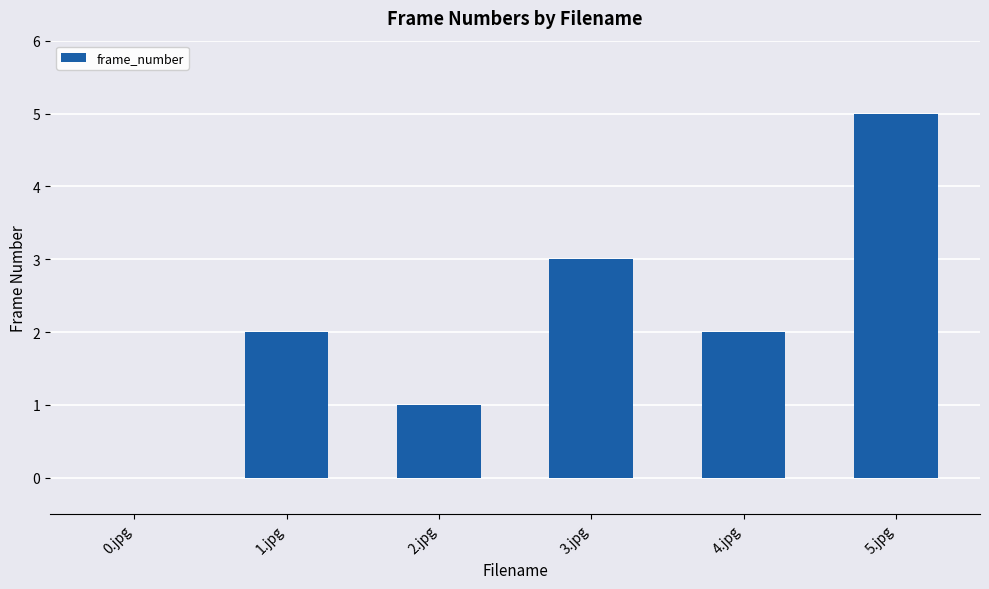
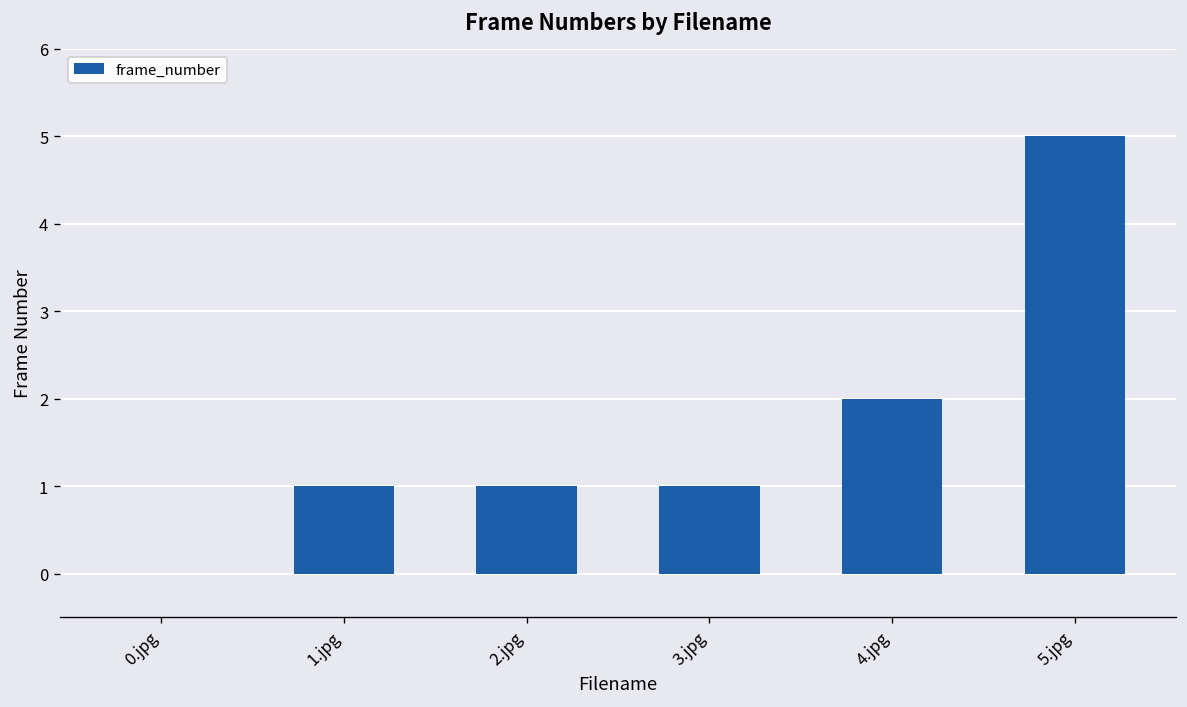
  {
    "0.jpg": 0,
-   "1.jpg": 2,
+   "1.jpg": 1,
    "2.jpg": 1,
-   "3.jpg": 3,
+   "3.jpg": 1,
    "4.jpg": 2,
    "5.jpg": 5
  }
